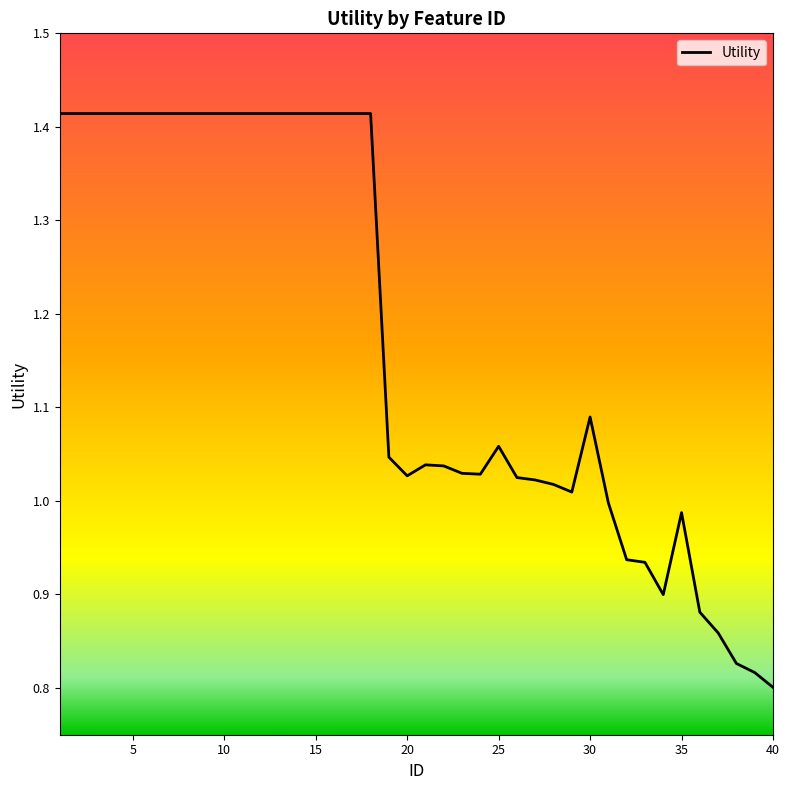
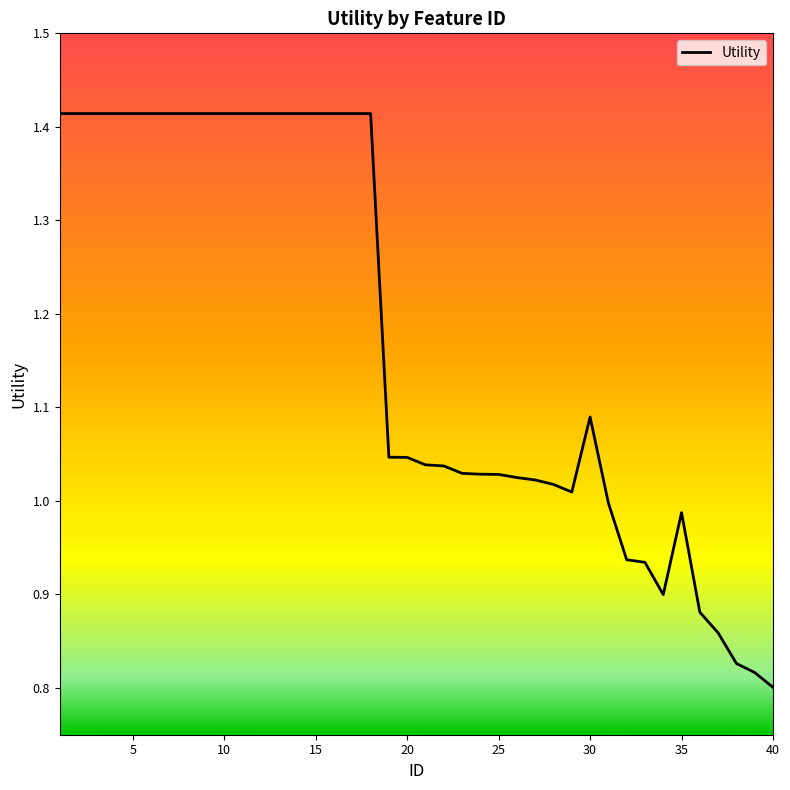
  {
    "5": 1.41,
    "10": 1.41,
    "15": 1.41,
-   "20": 1.03,
-   "25": 1.06,
+   "20": 1.05,
+   "25": 1.03,
    "30": 1.09,
    "35": 0.99,
    "40": 0.80
  }
